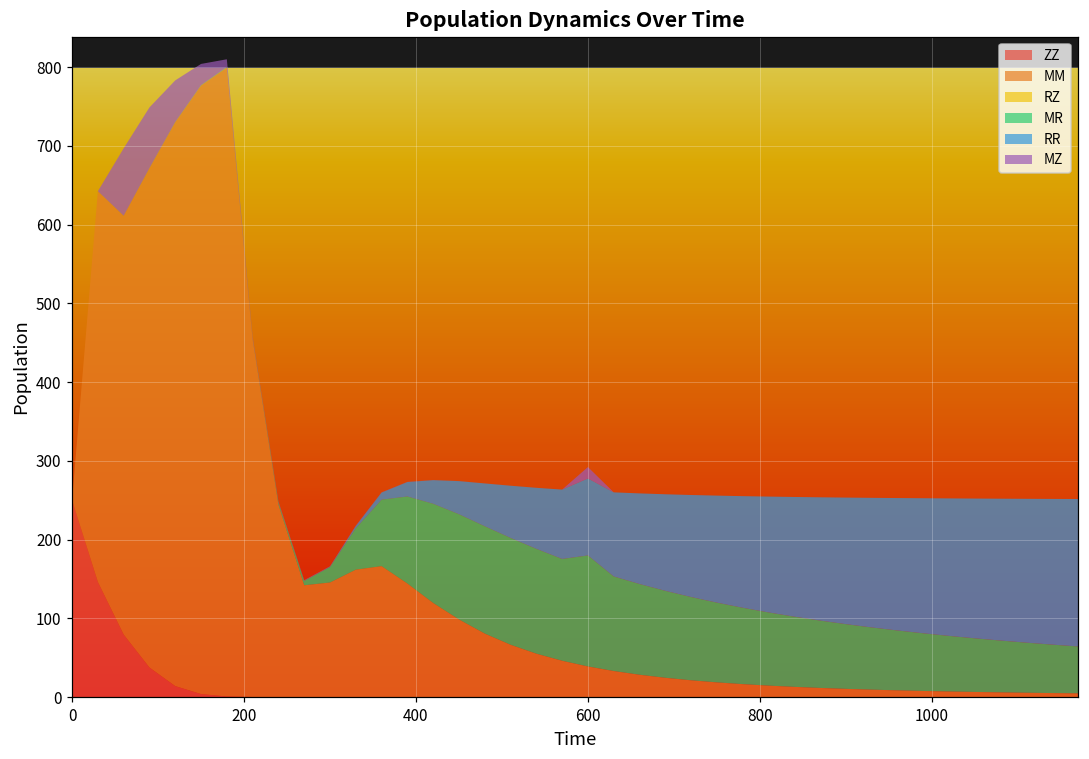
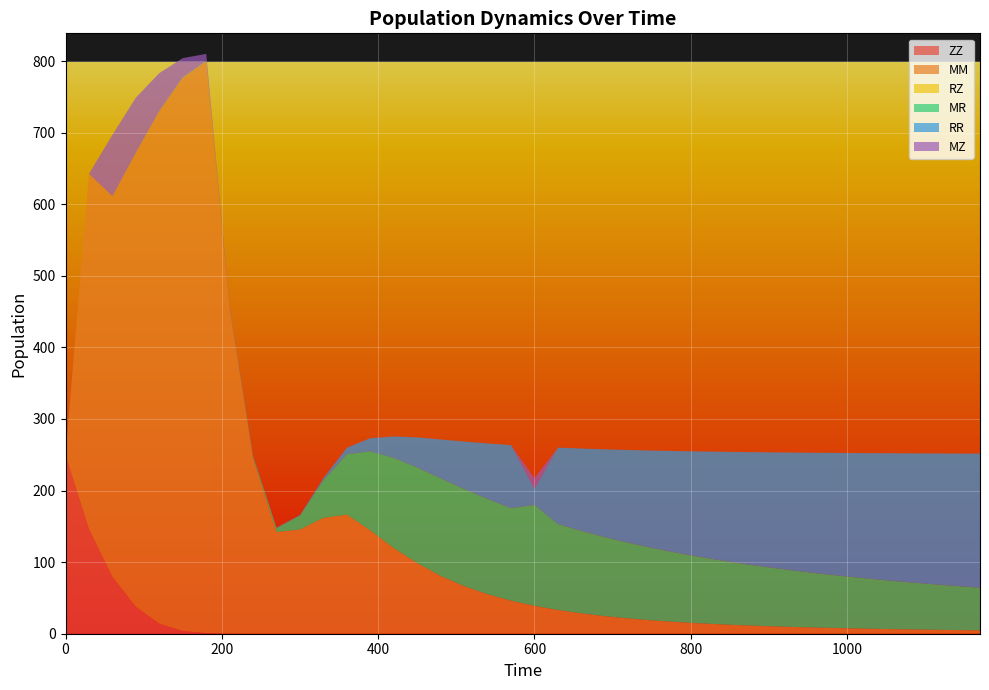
  {
    "MR": {
      "600": 140
    },
    "RR": {
-     "600": 100
+     "600": 20
    },
    "MZ": {
      "600": 10
    }
  }
